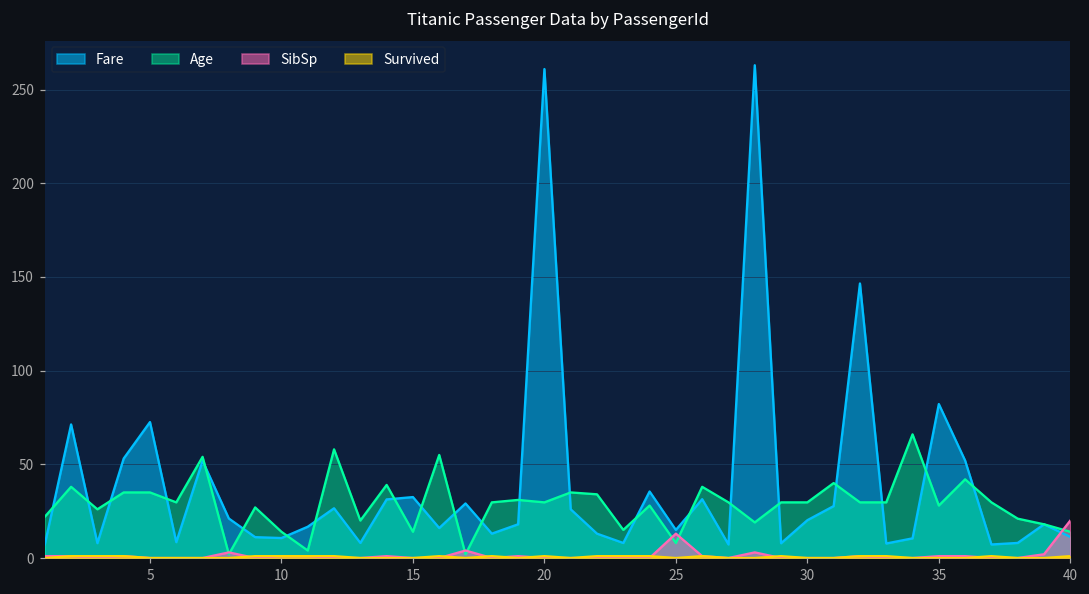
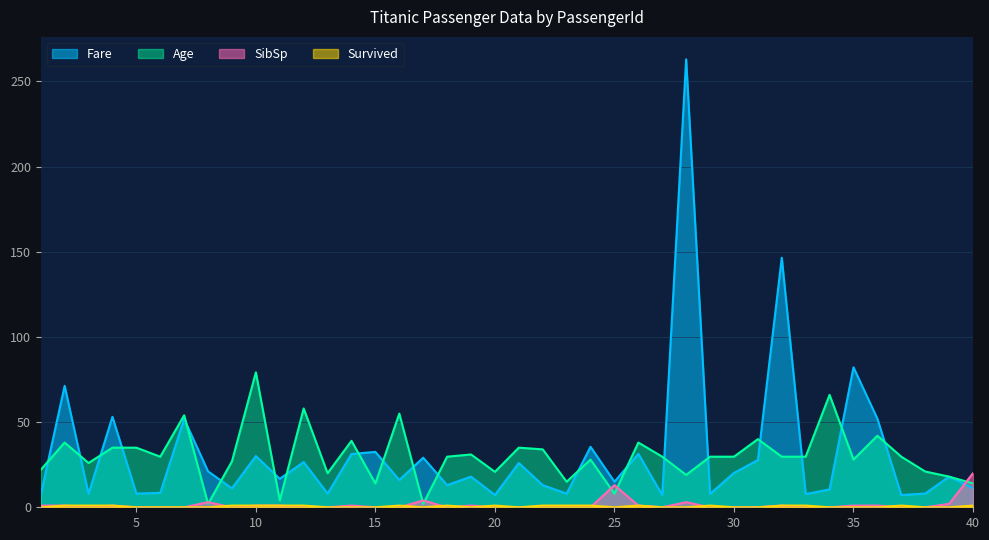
  {
    "Fare": {
-     "5": 73,
-     "10": 11,
+     "5": 8,
+     "10": 30,
      "15": 33,
-     "20": 261,
+     "20": 7,
      "25": 15,
      "30": 20,
      "35": 82,
      "40": 11
    },
    "Age": {
      "5": 35,
-     "10": 14,
+     "10": 79,
      "15": 14,
-     "20": 30,
+     "20": 21,
      "25": 8,
      "30": 30,
      "35": 28,
      "40": 14
    },
    "SibSp": {
      "25": 13,
      "40": 20
    },
    "Survived": {
      "25": 0,
      "40": 1
    }
  }
